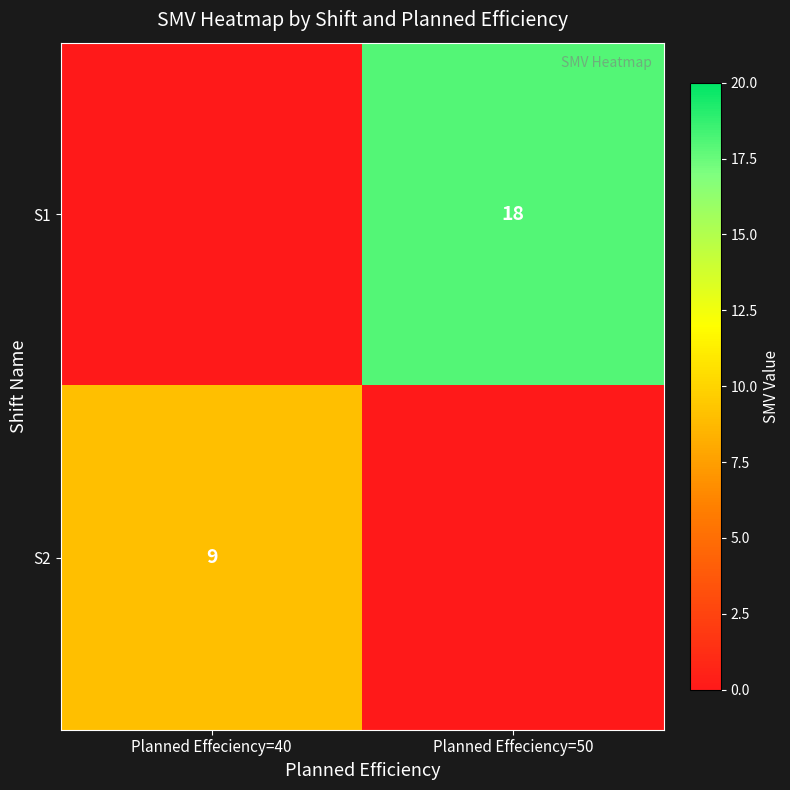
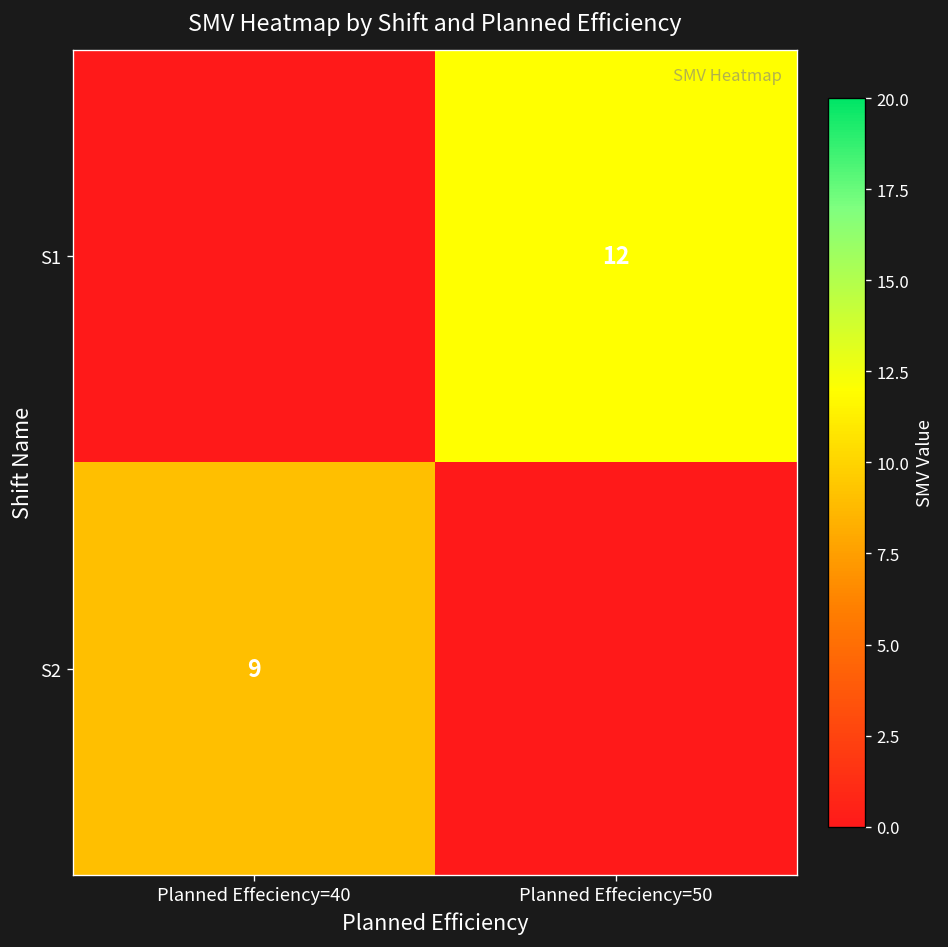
  {
    "S1": {
-     "Planned Effeciency=50": 18
+     "Planned Effeciency=50": 12
    },
    "S2": {
      "Planned Effeciency=40": 9
    }
  }
